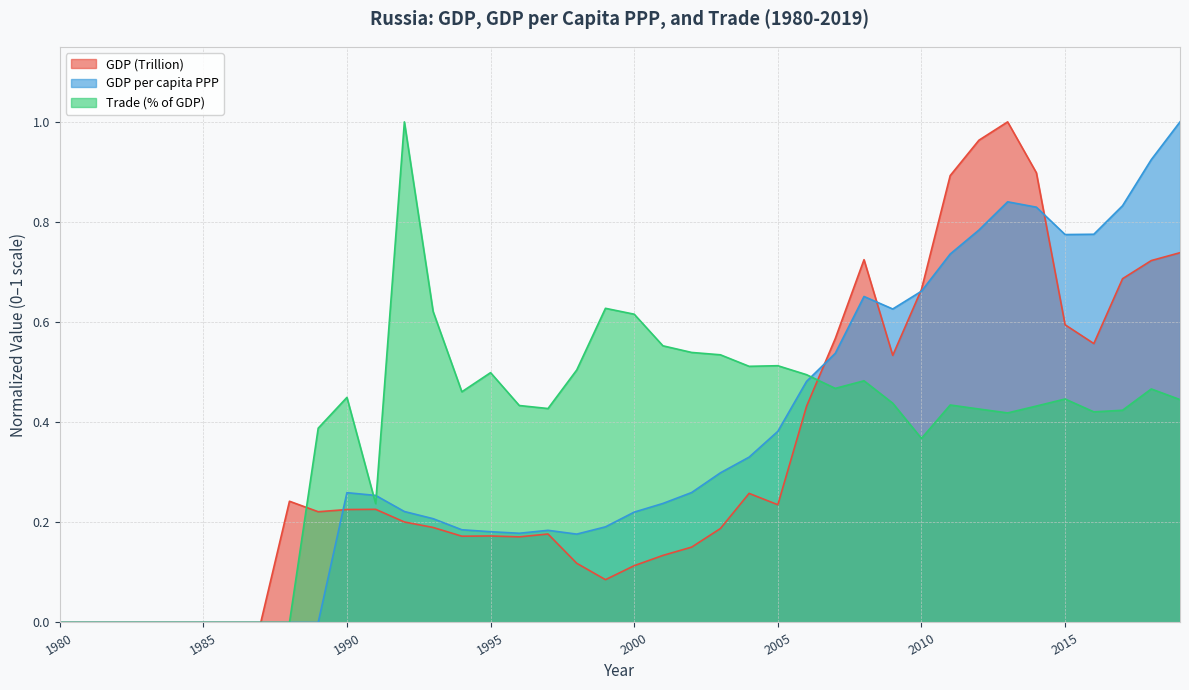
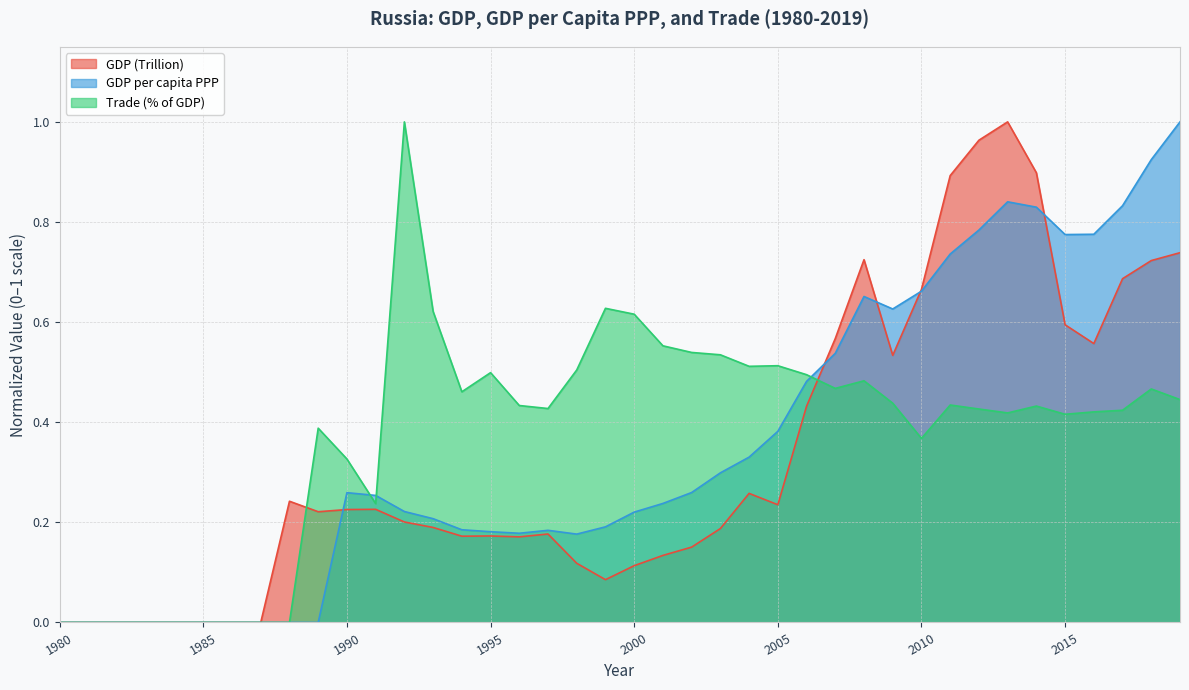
  {
    "GDP (Trillion)": {
      "1990": 0.23,
      "1995": 0.17,
      "2000": 0.11,
      "2005": 0.24,
      "2015": 0.59
    },
    "GDP per capita PPP": {
      "1990": 0.26,
      "1995": 0.18,
      "2000": 0.22,
      "2005": 0.38,
      "2015": 0.77
    },
    "Trade (% of GDP)": {
-     "1990": 0.45,
+     "1990": 0.33,
      "1995": 0.50,
      "2000": 0.62,
      "2005": 0.51,
      "2010": 0.37,
-     "2015": 0.45
+     "2015": 0.42
    }
  }
